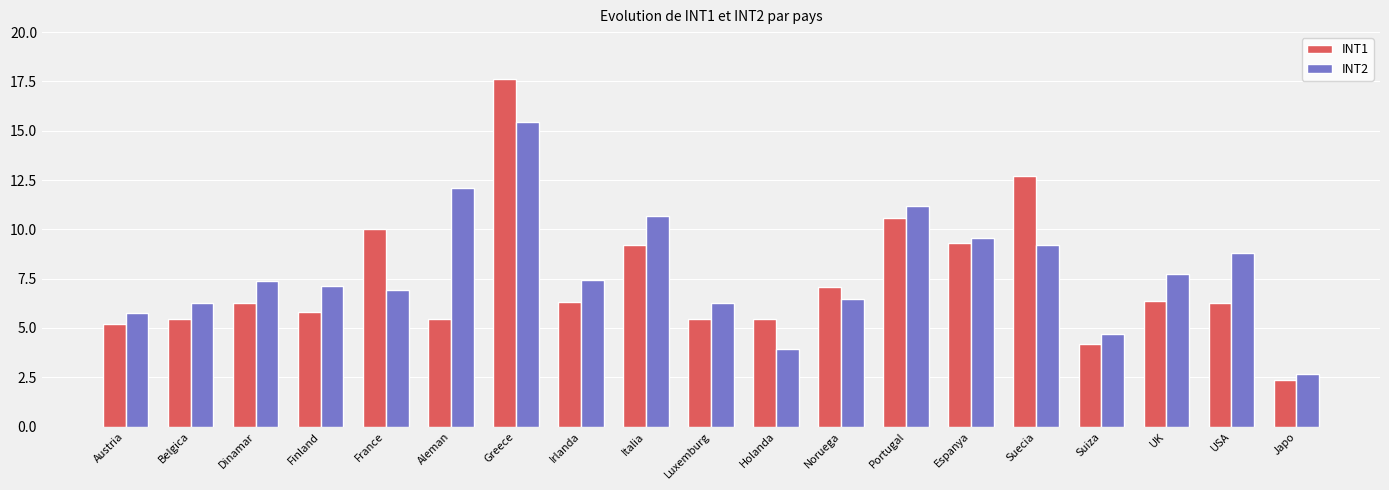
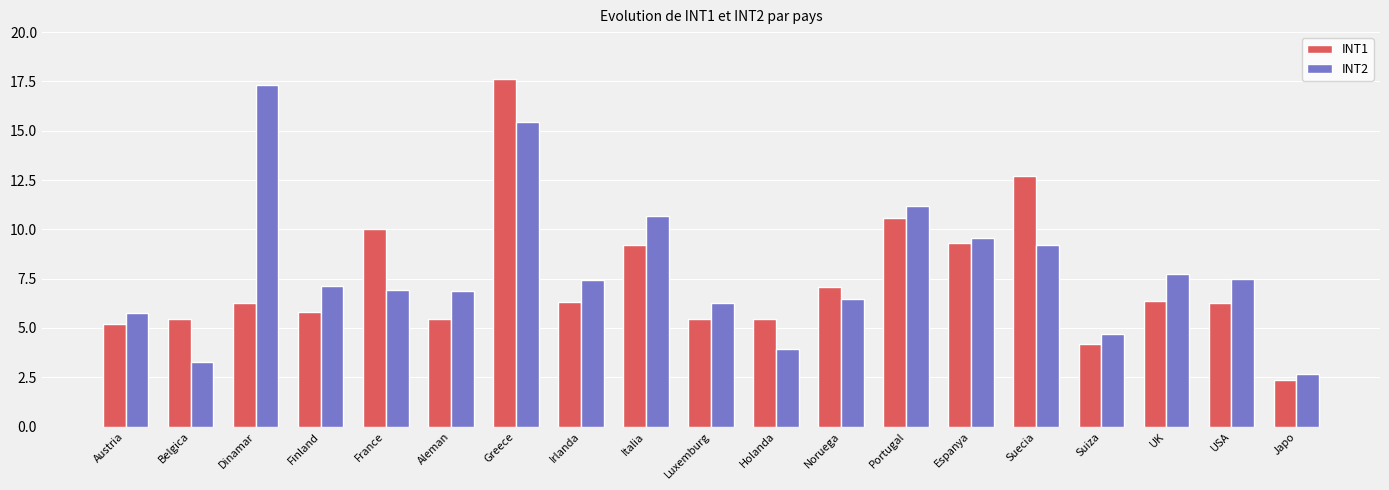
  {
    "INT1": {
      "Austria": 5.2,
      "Belgica": 5.4,
      "Dinamar": 6.3,
      "Finland": 5.8,
      "France": 10.0,
      "Aleman": 5.5,
      "Greece": 17.6,
      "Irlanda": 6.3,
      "Italia": 9.2,
      "Luxemburg": 5.4,
      "Holanda": 5.4,
      "Noruega": 7.1,
      "Portugal": 10.6,
      "Espanya": 9.3,
      "Suecia": 12.7,
      "Suiza": 4.2,
      "UK": 6.4,
      "USA": 6.3,
      "Japo": 2.4
    },
    "INT2": {
      "Austria": 5.7,
-     "Belgica": 6.3,
-     "Dinamar": 7.4,
+     "Belgica": 3.3,
+     "Dinamar": 17.3,
      "Finland": 7.1,
      "France": 6.9,
-     "Aleman": 12.1,
+     "Aleman": 6.9,
      "Greece": 15.4,
      "Irlanda": 7.4,
      "Italia": 10.7,
      "Luxemburg": 6.3,
      "Holanda": 4.0,
      "Noruega": 6.5,
      "Portugal": 11.2,
      "Espanya": 9.6,
      "Suecia": 9.2,
      "Suiza": 4.7,
      "UK": 7.8,
-     "USA": 8.8,
+     "USA": 7.5,
      "Japo": 2.7
    }
  }
